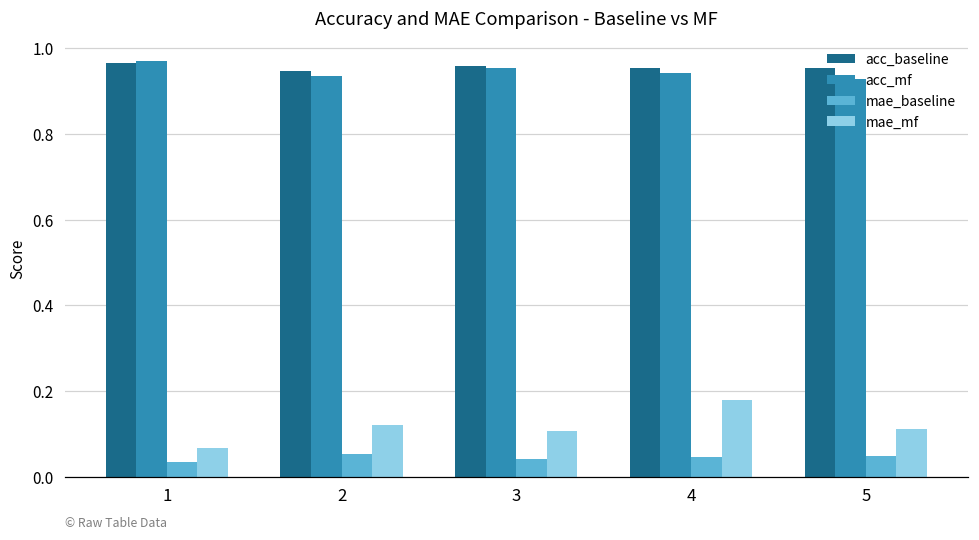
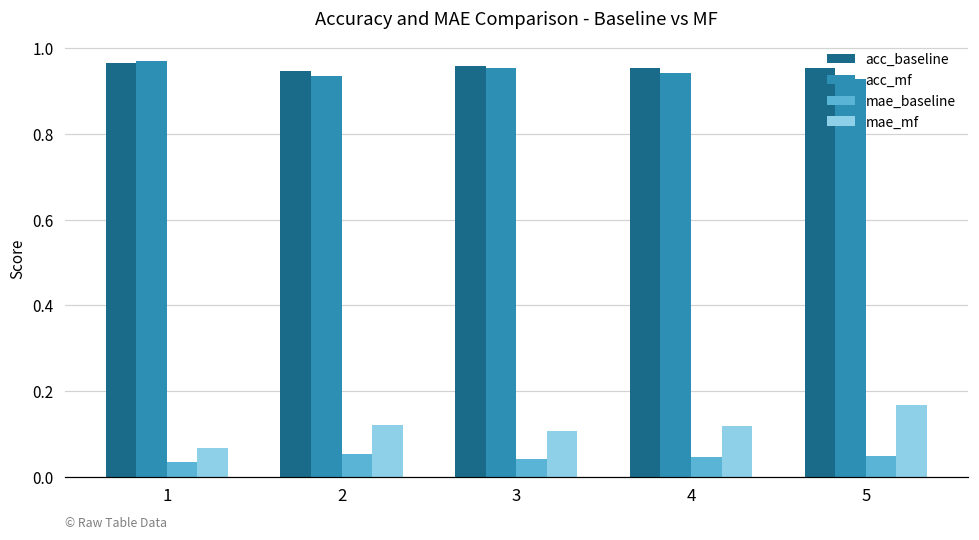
  {
    "mae_baseline": {
      "1": 0.04,
      "2": 0.05,
      "3": 0.04,
      "4": 0.05,
      "5": 0.05
    },
    "mae_mf": {
      "1": 0.07,
      "2": 0.12,
      "3": 0.11,
-     "4": 0.18,
-     "5": 0.11
+     "4": 0.12,
+     "5": 0.17
    }
  }
